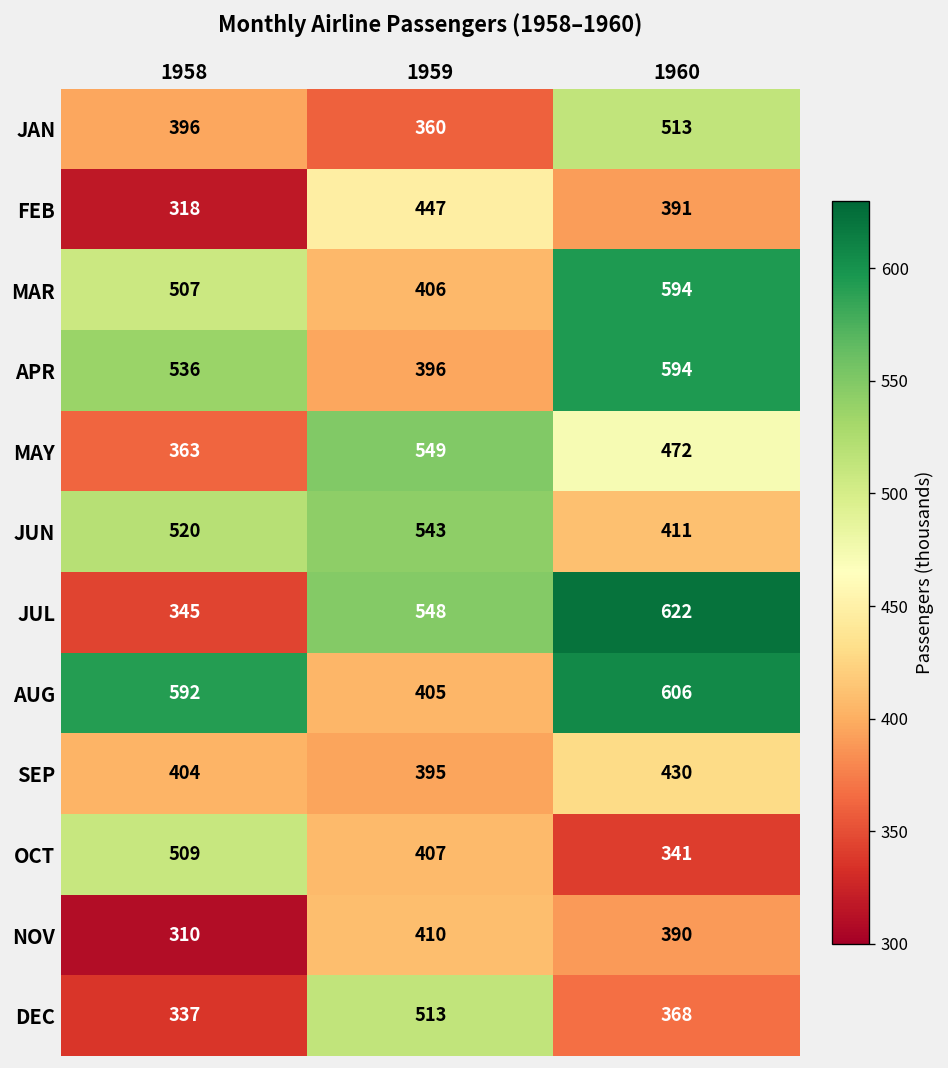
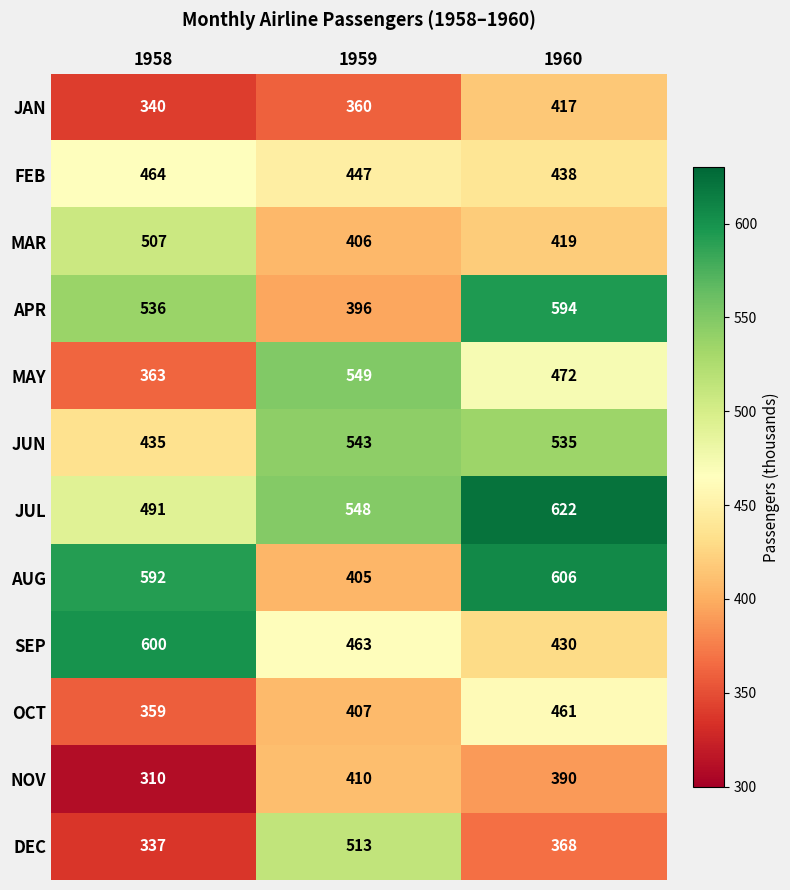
  {
    "JAN": {
-     "1958": 396,
+     "1958": 340,
      "1959": 360,
-     "1960": 513
+     "1960": 417
    },
    "FEB": {
-     "1958": 318,
+     "1958": 464,
      "1959": 447,
-     "1960": 391
+     "1960": 438
    },
    "MAR": {
      "1958": 507,
      "1959": 406,
-     "1960": 594
+     "1960": 419
    },
    "APR": {
      "1958": 536,
      "1959": 396,
      "1960": 594
    },
    "MAY": {
      "1958": 363,
      "1959": 549,
      "1960": 472
    },
    "JUN": {
-     "1958": 520,
+     "1958": 435,
      "1959": 543,
-     "1960": 411
+     "1960": 535
    },
    "JUL": {
-     "1958": 345,
+     "1958": 491,
      "1959": 548,
      "1960": 622
    },
    "AUG": {
      "1958": 592,
      "1959": 405,
      "1960": 606
    },
    "SEP": {
-     "1958": 404,
-     "1959": 395,
+     "1958": 600,
+     "1959": 463,
      "1960": 430
    },
    "OCT": {
-     "1958": 509,
+     "1958": 359,
      "1959": 407,
-     "1960": 341
+     "1960": 461
    },
    "NOV": {
      "1958": 310,
      "1959": 410,
      "1960": 390
    },
    "DEC": {
      "1958": 337,
      "1959": 513,
      "1960": 368
    }
  }
